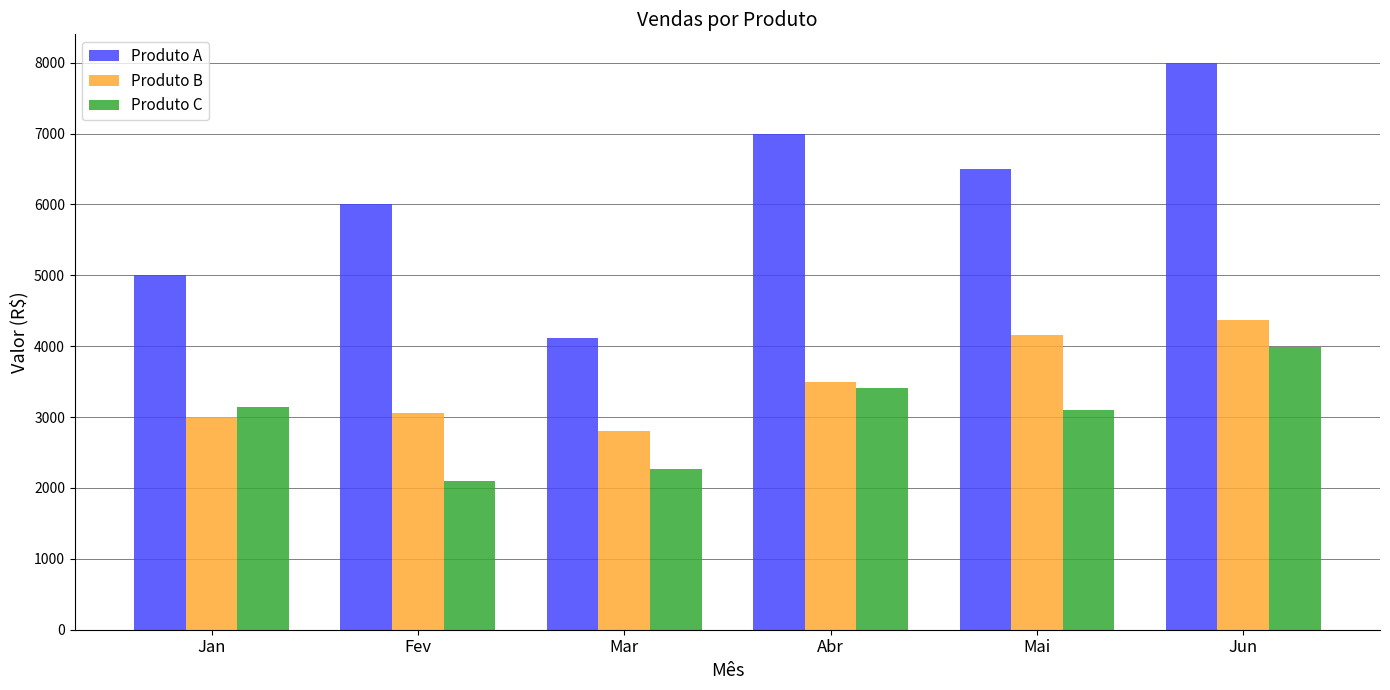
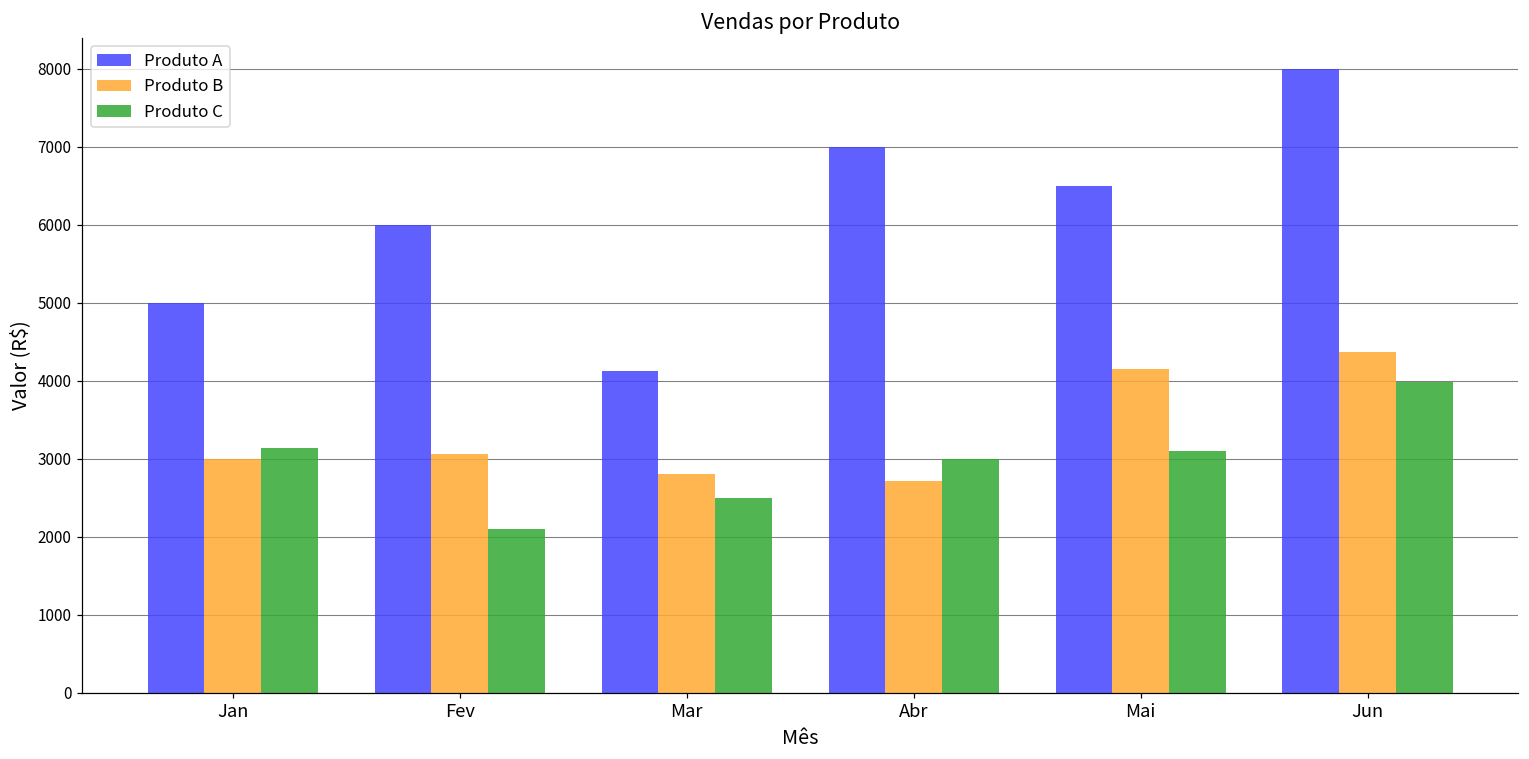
  {
    "Produto A": {
      "Jan": 5000,
      "Fev": 6000,
      "Mar": 4100,
      "Abr": 7000,
      "Mai": 6500,
      "Jun": 8000
    },
    "Produto B": {
      "Jan": 3000,
      "Fev": 3100,
      "Mar": 2800,
-     "Abr": 3500,
+     "Abr": 2700,
      "Mai": 4200,
      "Jun": 4400
    },
    "Produto C": {
      "Jan": 3100,
      "Fev": 2100,
-     "Mar": 2300,
-     "Abr": 3400,
+     "Mar": 2500,
+     "Abr": 3000,
      "Mai": 3100,
      "Jun": 4000
    }
  }
